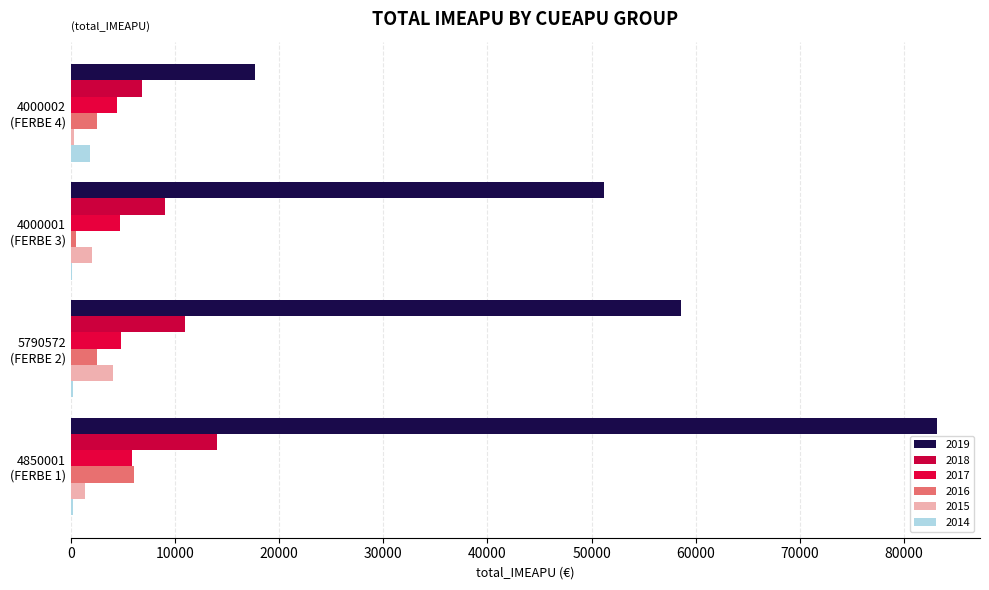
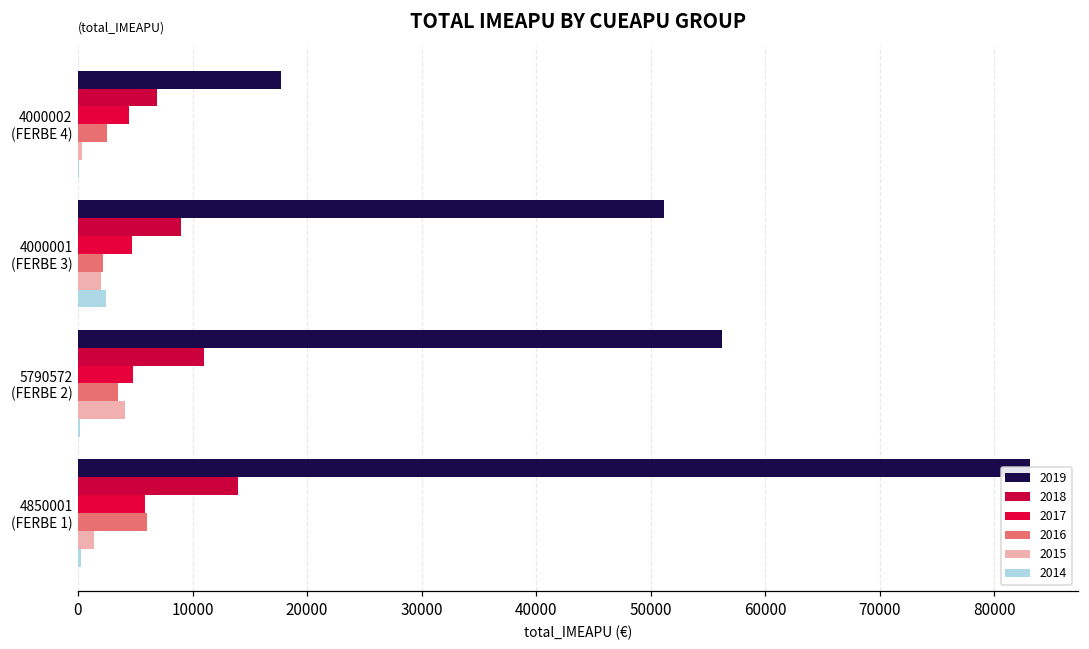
  {
    "2019": {
      "4000002 (FERBE 4)": 17700,
      "4000001 (FERBE 3)": 51200,
-     "5790572 (FERBE 2)": 58600,
+     "5790572 (FERBE 2)": 56200,
      "4850001 (FERBE 1)": 83100
    },
    "2016": {
      "4000002 (FERBE 4)": 2500,
-     "4000001 (FERBE 3)": 500,
-     "5790572 (FERBE 2)": 2500,
+     "4000001 (FERBE 3)": 2200,
+     "5790572 (FERBE 2)": 3500,
      "4850001 (FERBE 1)": 6000
    },
    "2015": {
      "4000002 (FERBE 4)": 300,
      "4000001 (FERBE 3)": 2000,
      "5790572 (FERBE 2)": 4100,
      "4850001 (FERBE 1)": 1400
    },
    "2014": {
-     "4000002 (FERBE 4)": 1800,
-     "4000001 (FERBE 3)": 100
+     "4000002 (FERBE 4)": 100,
+     "4000001 (FERBE 3)": 2400
    }
  }
